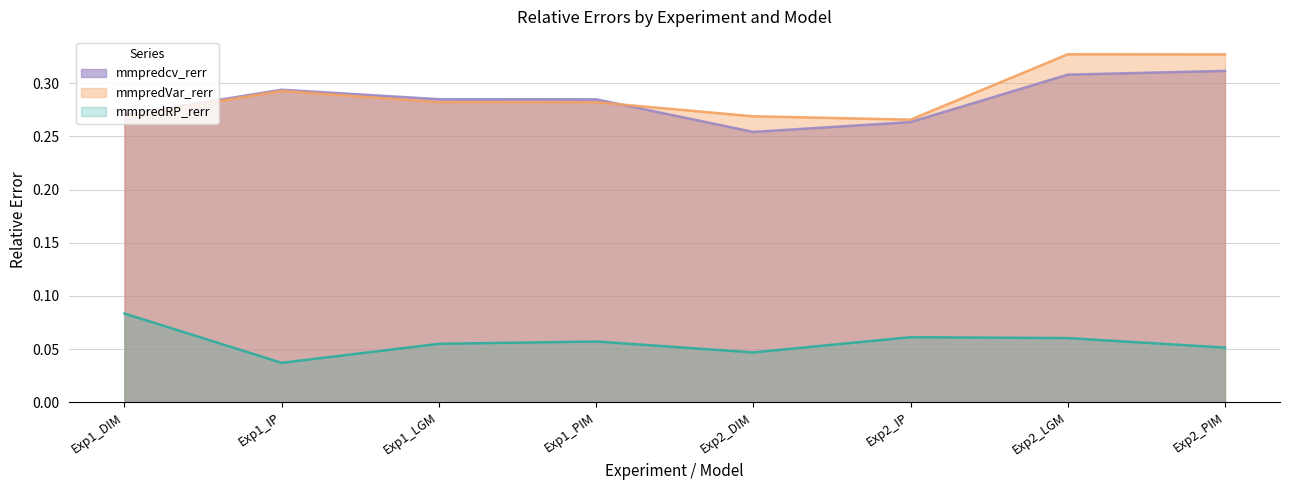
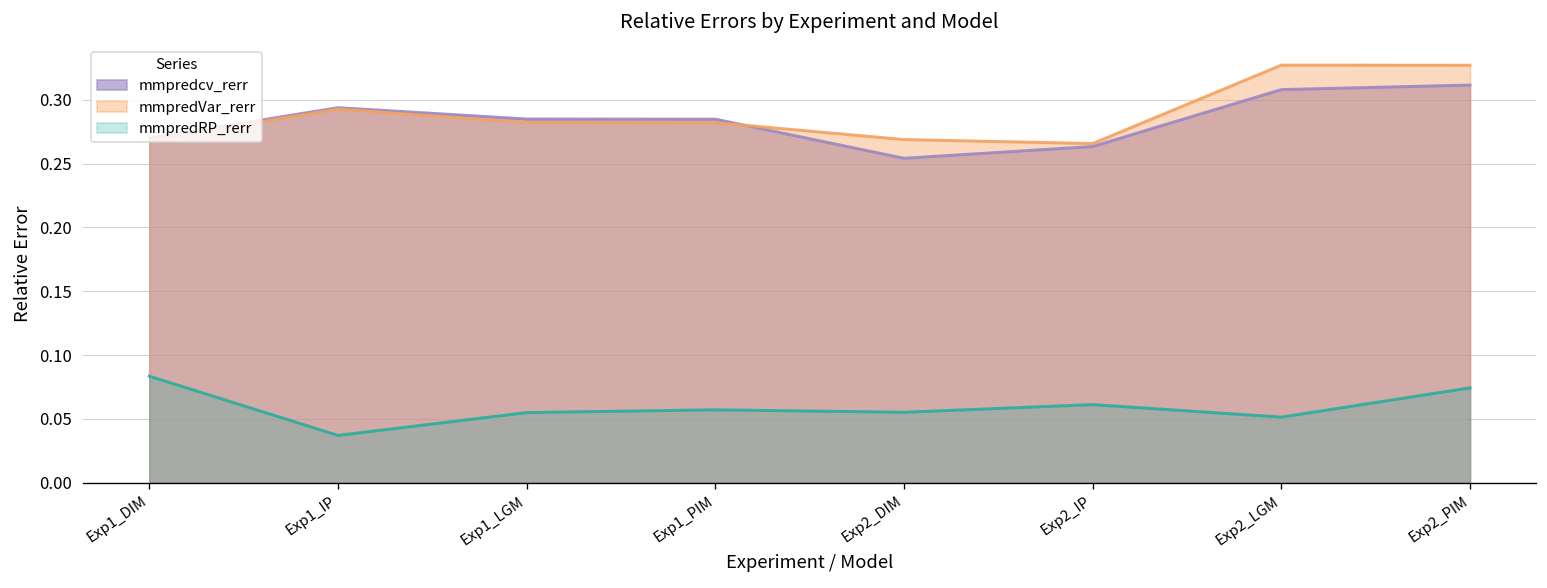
  {
    "mmpredcv_rerr": {
      "Exp1_LGM": 0.285,
      "Exp1_PIM": 0.285,
      "Exp2_DIM": 0.254,
      "Exp2_LGM": 0.308,
      "Exp2_PIM": 0.312
    },
    "mmpredVar_rerr": {
      "Exp1_LGM": 0.282,
      "Exp1_PIM": 0.282,
      "Exp2_DIM": 0.269,
      "Exp2_LGM": 0.327,
      "Exp2_PIM": 0.327
    },
    "mmpredRP_rerr": {
      "Exp1_DIM": 0.083,
      "Exp1_IP": 0.037,
      "Exp1_LGM": 0.055,
      "Exp1_PIM": 0.057,
-     "Exp2_DIM": 0.047,
+     "Exp2_DIM": 0.055,
      "Exp2_IP": 0.061,
-     "Exp2_LGM": 0.060,
-     "Exp2_PIM": 0.051
+     "Exp2_LGM": 0.051,
+     "Exp2_PIM": 0.074
    }
  }
